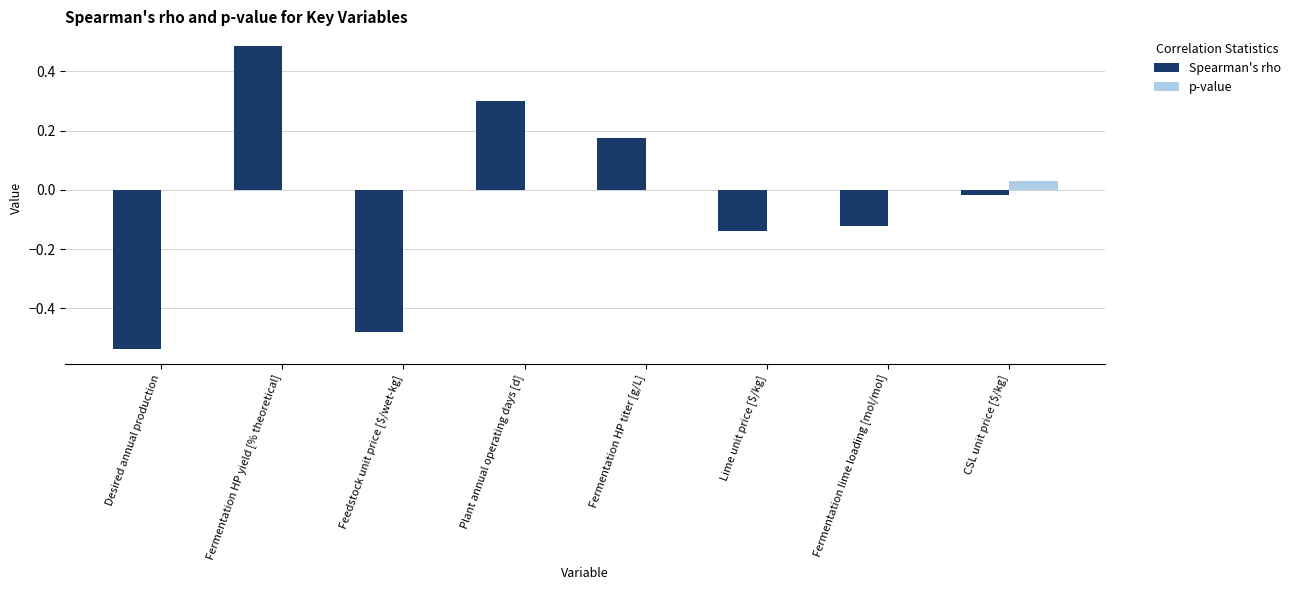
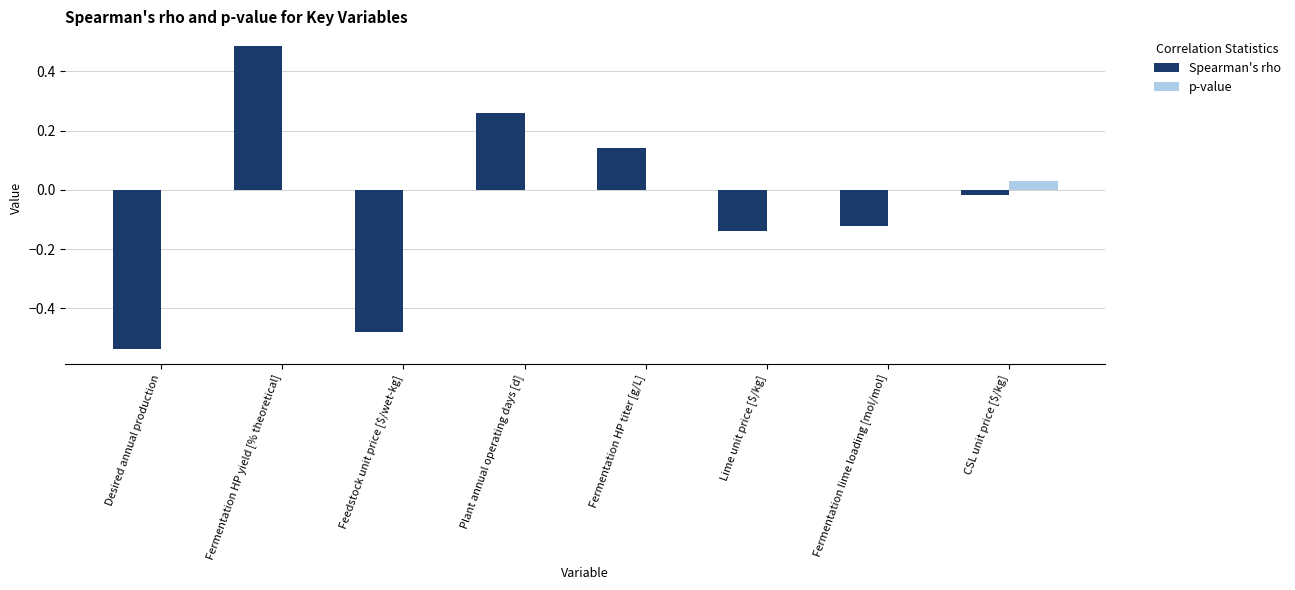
  {
    "Spearman's rho": {
      "Desired annual production": -0.54,
      "Fermentation HP yield [% theoretical]": 0.48,
      "Feedstock unit price [$/wet-kg]": -0.48,
-     "Plant annual operating days [d]": 0.30,
-     "Fermentation HP titer [g/L]": 0.18,
+     "Plant annual operating days [d]": 0.26,
+     "Fermentation HP titer [g/L]": 0.14,
      "Lime unit price [$/kg]": -0.14,
      "Fermentation lime loading [mol/mol]": -0.12,
      "CSL unit price [$/kg]": -0.02
    },
    "p-value": {
      "Desired annual production": 0.00,
      "Fermentation HP yield [% theoretical]": 0.00,
      "CSL unit price [$/kg]": 0.03
    }
  }
